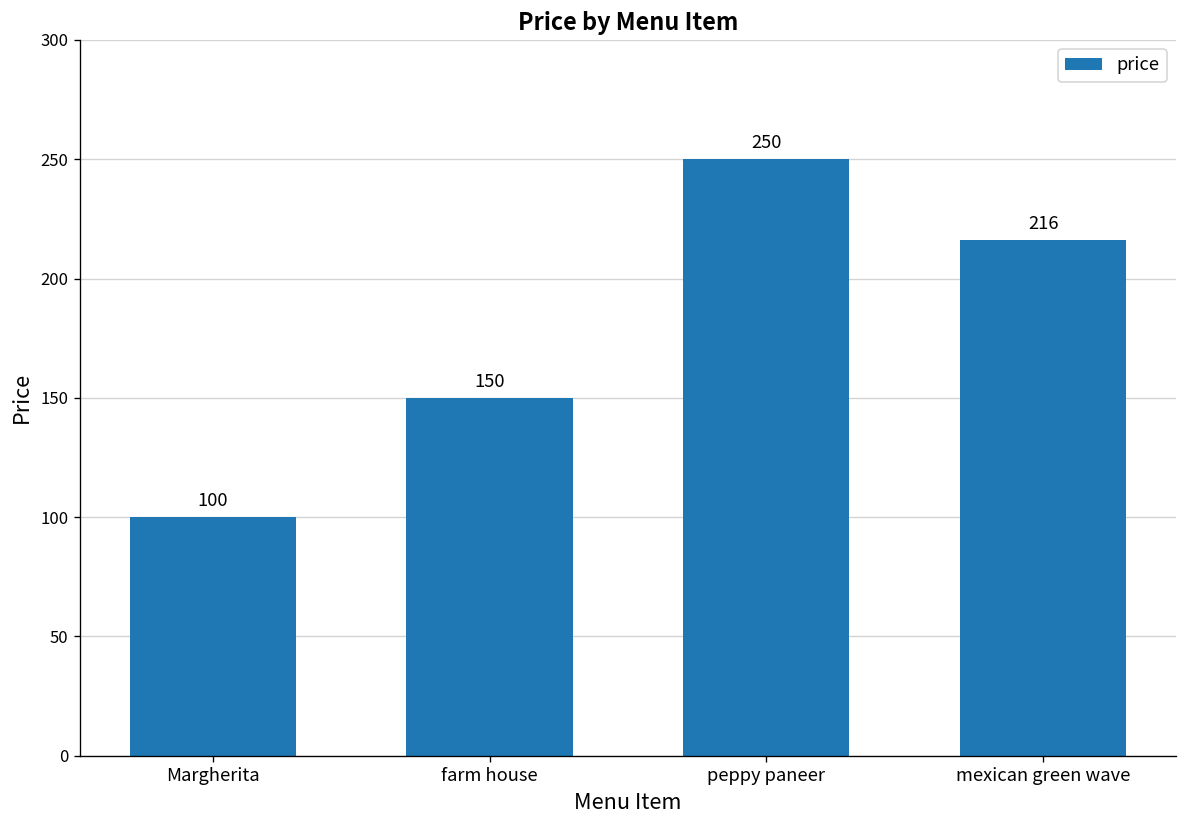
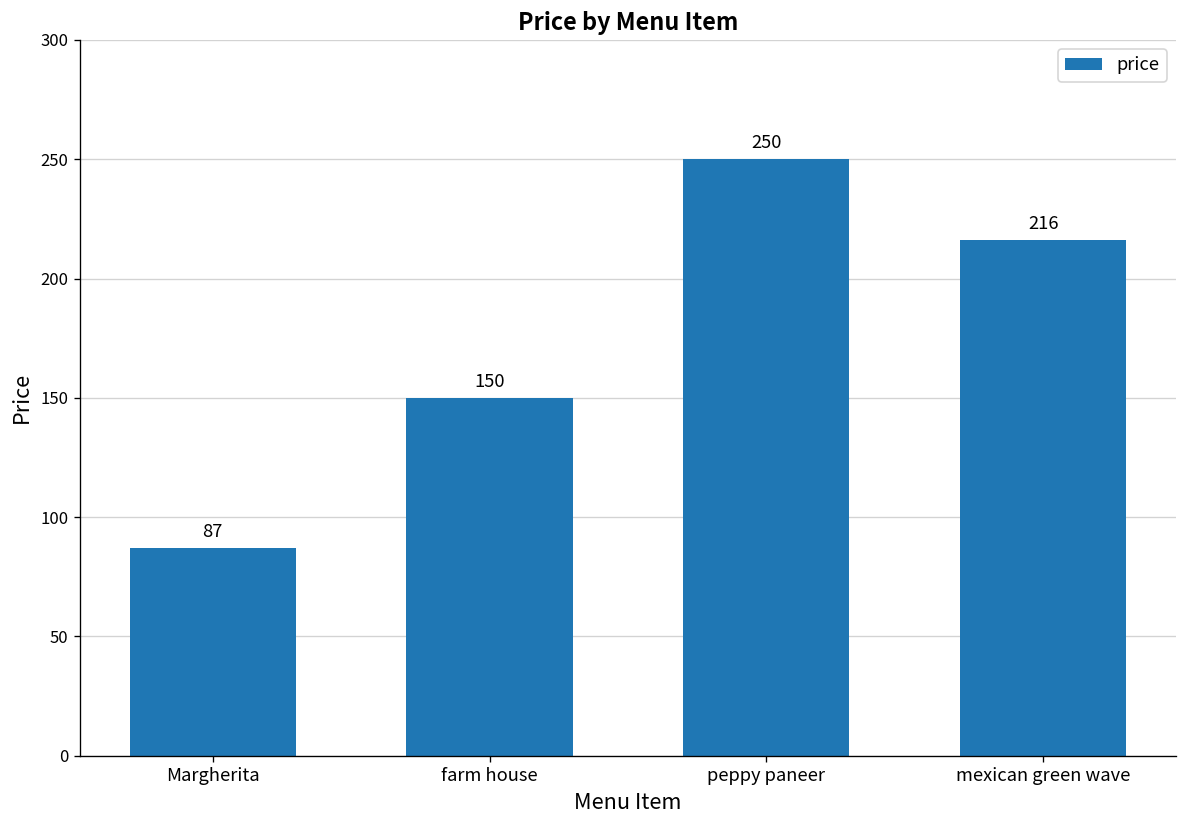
  {
-   "Margherita": 100,
+   "Margherita": 87,
    "farm house": 150,
    "peppy paneer": 250,
    "mexican green wave": 216
  }
